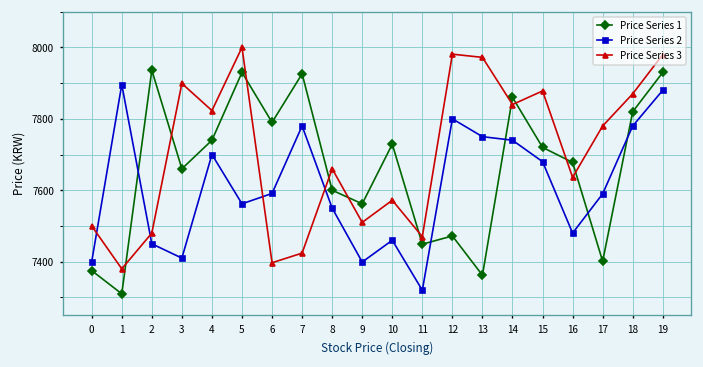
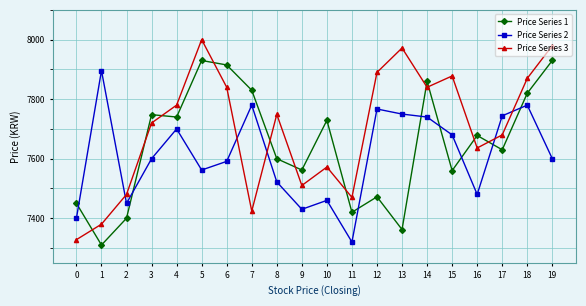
  {
    "Price Series 1": {
-     "0": 7380,
+     "0": 7450,
      "1": 7310,
-     "2": 7940,
-     "3": 7660,
+     "2": 7400,
+     "3": 7750,
      "4": 7740,
      "5": 7930,
-     "6": 7790,
-     "7": 7930,
+     "6": 7920,
+     "7": 7830,
      "8": 7600,
      "9": 7560,
      "10": 7730,
-     "11": 7450,
+     "11": 7420,
      "12": 7470,
      "13": 7360,
      "14": 7860,
-     "15": 7720,
+     "15": 7560,
      "16": 7680,
-     "17": 7400,
+     "17": 7630,
      "18": 7820,
      "19": 7930
    },
    "Price Series 2": {
      "0": 7400,
      "1": 7900,
      "2": 7450,
-     "3": 7410,
+     "3": 7600,
      "4": 7700,
      "5": 7560,
      "6": 7590,
      "7": 7780,
-     "8": 7550,
-     "9": 7400,
+     "8": 7520,
+     "9": 7430,
      "10": 7460,
      "11": 7320,
-     "12": 7800,
+     "12": 7770,
      "13": 7750,
      "14": 7740,
      "15": 7680,
      "16": 7480,
-     "17": 7590,
+     "17": 7740,
      "18": 7780,
-     "19": 7880
+     "19": 7600
    },
    "Price Series 3": {
-     "0": 7500,
+     "0": 7330,
      "1": 7380,
      "2": 7480,
-     "3": 7900,
-     "4": 7820,
+     "3": 7720,
+     "4": 7780,
      "5": 8000,
-     "6": 7400,
+     "6": 7840,
      "7": 7420,
-     "8": 7660,
+     "8": 7750,
      "9": 7510,
      "10": 7570,
      "11": 7470,
-     "12": 7980,
+     "12": 7890,
      "13": 7970,
      "14": 7840,
      "15": 7880,
      "16": 7640,
-     "17": 7780,
+     "17": 7680,
      "18": 7870
    }
  }
